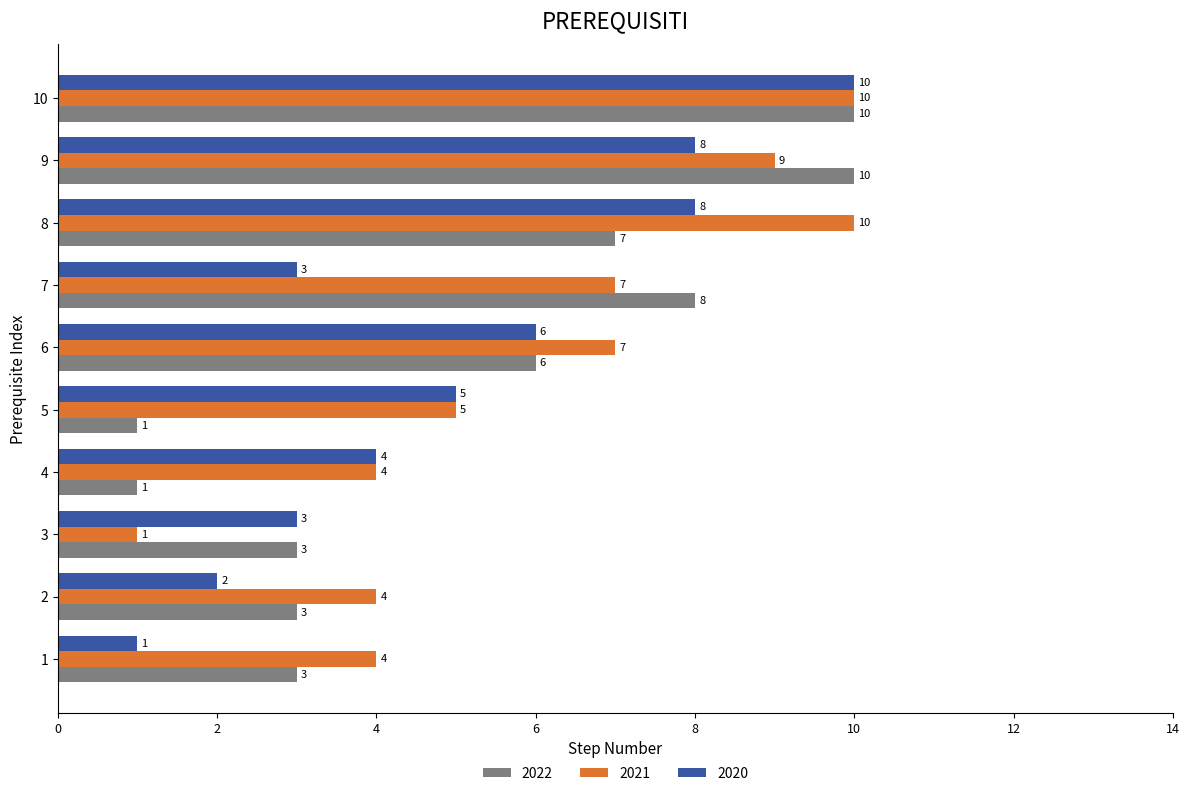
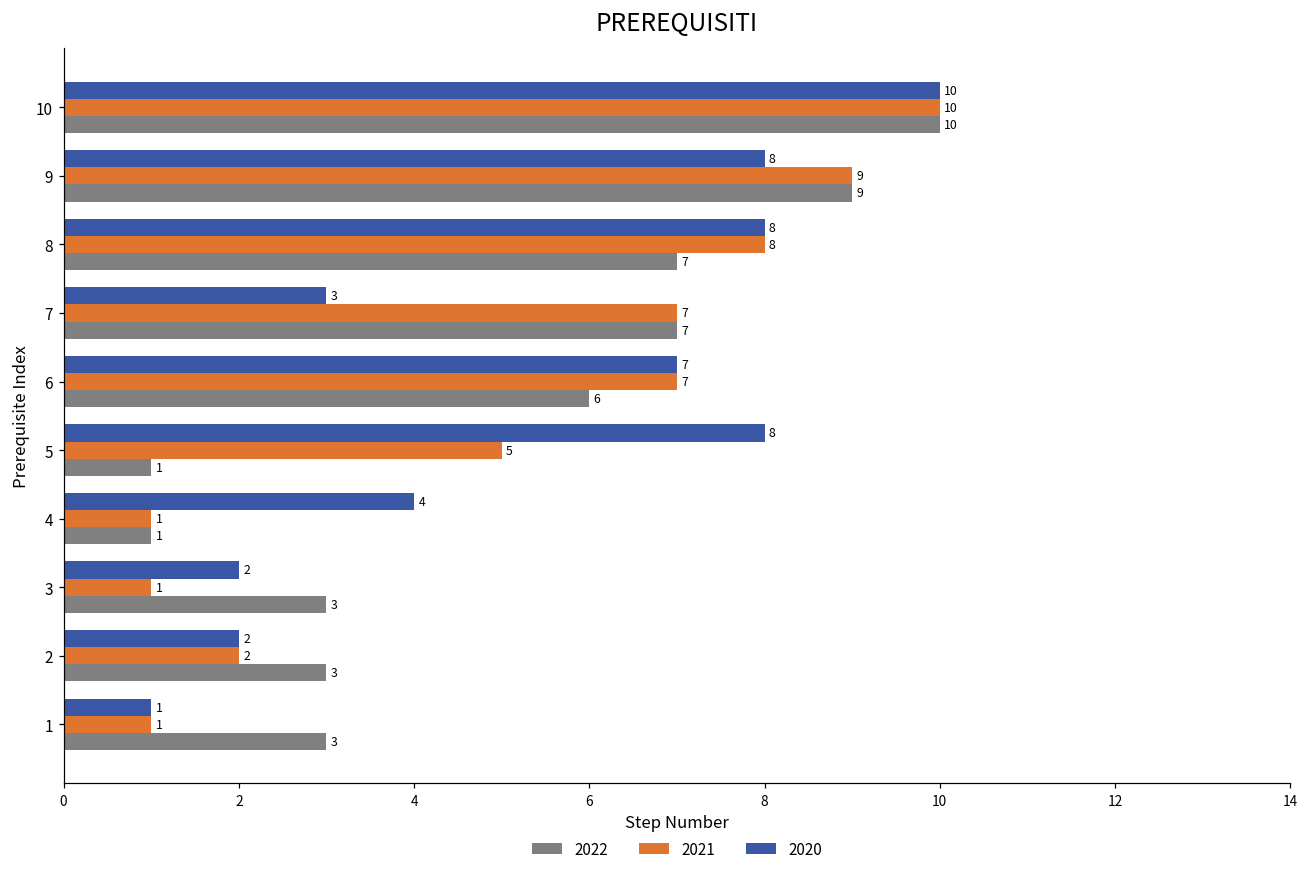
  {
    "2022": {
      "10": 10,
-     "9": 10,
+     "9": 9,
      "8": 7,
-     "7": 8,
+     "7": 7,
      "6": 6,
      "5": 1,
      "4": 1,
      "3": 3,
      "2": 3,
      "1": 3
    },
    "2021": {
      "10": 10,
      "9": 9,
-     "8": 10,
+     "8": 8,
      "7": 7,
      "6": 7,
      "5": 5,
-     "4": 4,
+     "4": 1,
      "3": 1,
-     "2": 4,
-     "1": 4
+     "2": 2,
+     "1": 1
    },
    "2020": {
      "10": 10,
      "9": 8,
      "8": 8,
      "7": 3,
-     "6": 6,
-     "5": 5,
+     "6": 7,
+     "5": 8,
      "4": 4,
-     "3": 3,
+     "3": 2,
      "2": 2,
      "1": 1
    }
  }
